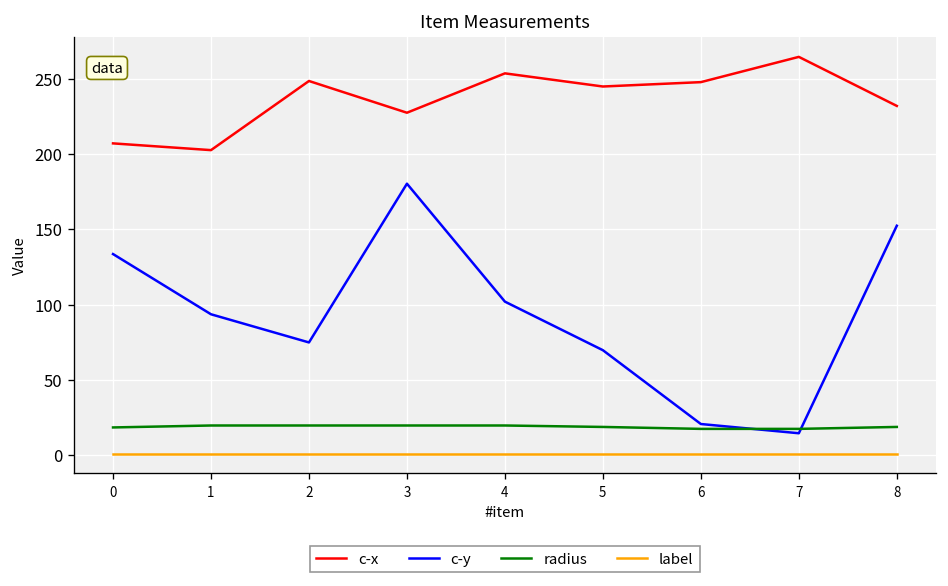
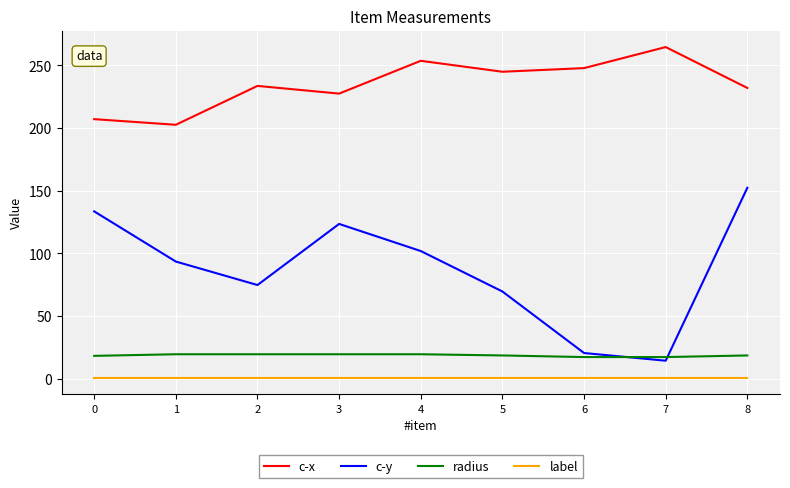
  {
    "c-x": {
      "0": 207,
      "1": 203,
-     "2": 249,
+     "2": 234,
      "3": 227,
      "4": 254,
      "5": 245,
      "6": 248,
      "7": 265,
      "8": 232
    },
    "c-y": {
      "0": 134,
      "1": 94,
      "2": 75,
-     "3": 180,
+     "3": 124,
      "4": 102,
      "5": 70,
      "6": 21,
      "7": 15,
      "8": 152
    },
    "radius": {
      "0": 18,
      "1": 20,
      "2": 20,
      "3": 20,
      "4": 20,
      "5": 19,
      "6": 17,
      "7": 17,
      "8": 19
    },
    "label": {
      "0": 1,
      "1": 1,
      "2": 1,
      "3": 1,
      "4": 1,
      "5": 1,
      "6": 1,
      "7": 1,
      "8": 1
    }
  }
